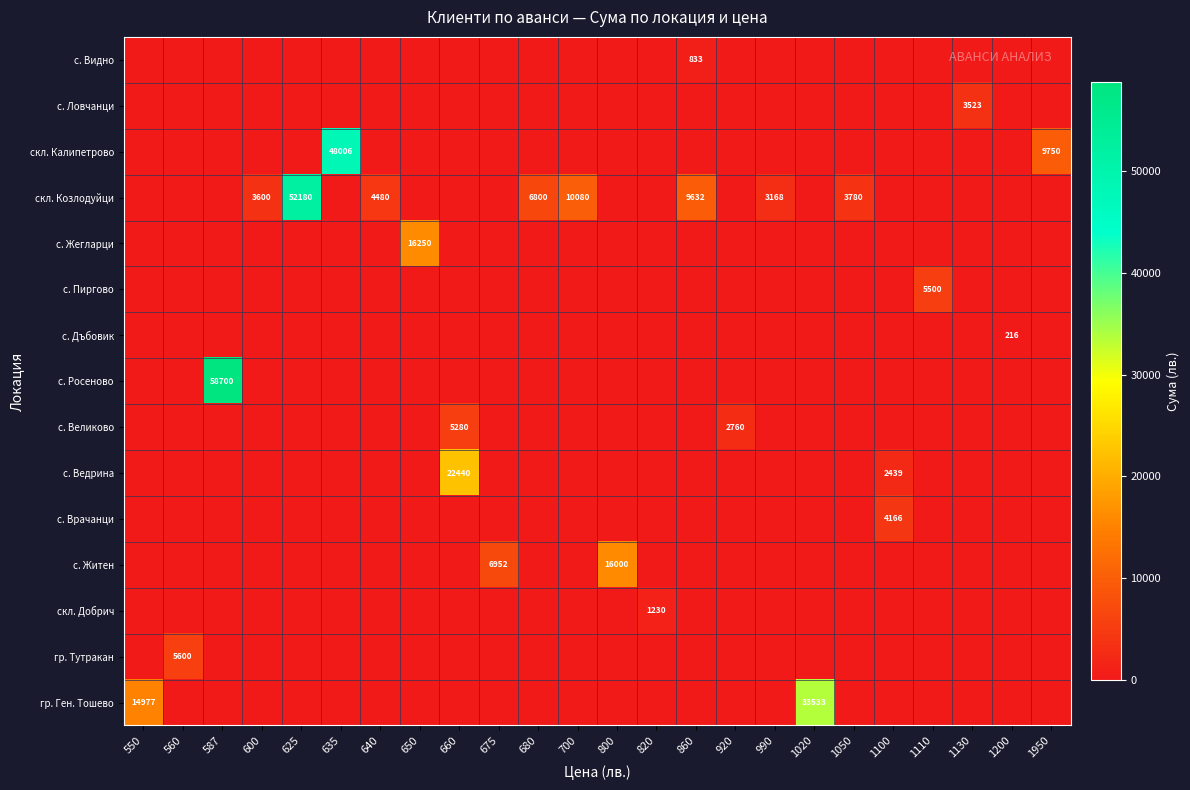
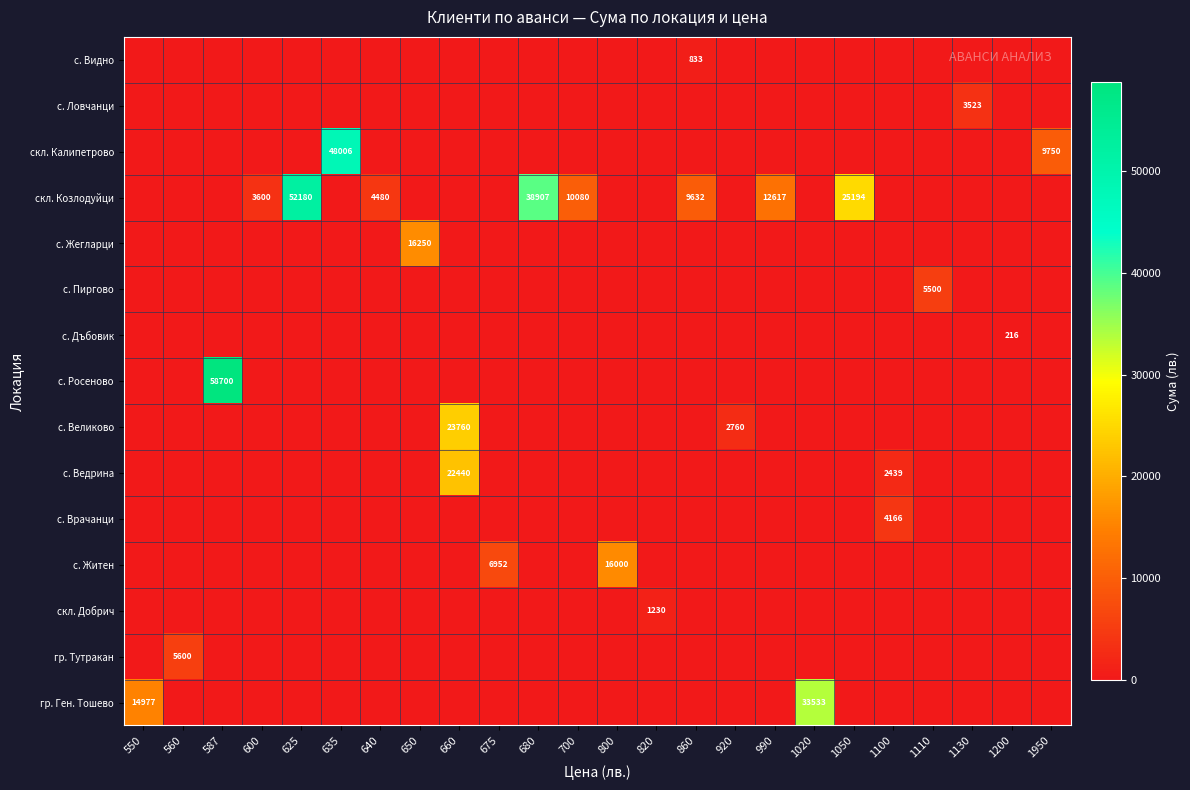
  {
    "с. Видно": {
      "860": 833
    },
    "с. Ловчанци": {
      "1130": 3523
    },
    "скл. Калипетрово": {
      "635": 48006,
      "1950": 9750
    },
    "скл. Козлодуйци": {
      "600": 3600,
      "625": 52180,
      "640": 4480,
-     "680": 6800,
+     "680": 38907,
      "700": 10080,
      "860": 9632,
-     "990": 3168,
-     "1050": 3780
+     "990": 12617,
+     "1050": 25194
    },
    "с. Жегларци": {
      "650": 16250
    },
    "с. Пиргово": {
      "1110": 5500
    },
    "с. Дъбовик": {
      "1200": 216
    },
    "с. Росеново": {
      "587": 58700
    },
    "с. Великово": {
-     "660": 5280,
+     "660": 23760,
      "920": 2760
    },
    "с. Ведрина": {
      "660": 22440,
      "1100": 2439
    },
    "с. Врачанци": {
      "1100": 4166
    },
    "с. Житен": {
      "675": 6952,
      "800": 16000
    },
    "скл. Добрич": {
      "820": 1230
    },
    "гр. Тутракан": {
      "560": 5600
    },
    "гр. Ген. Тошево": {
      "550": 14977,
      "1020": 33533
    }
  }
